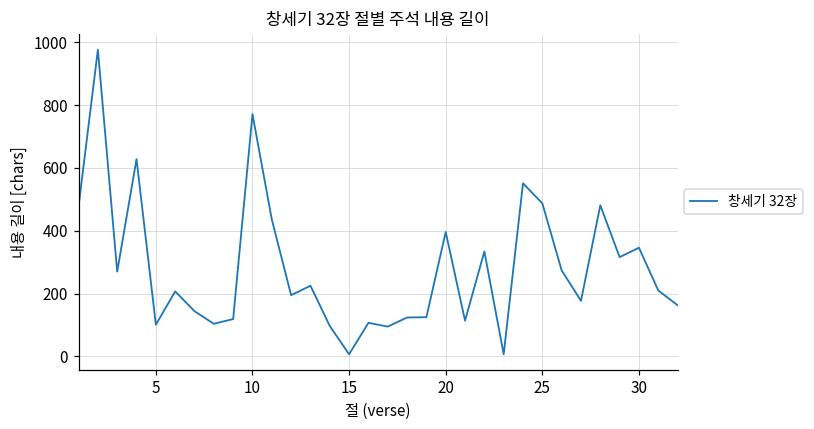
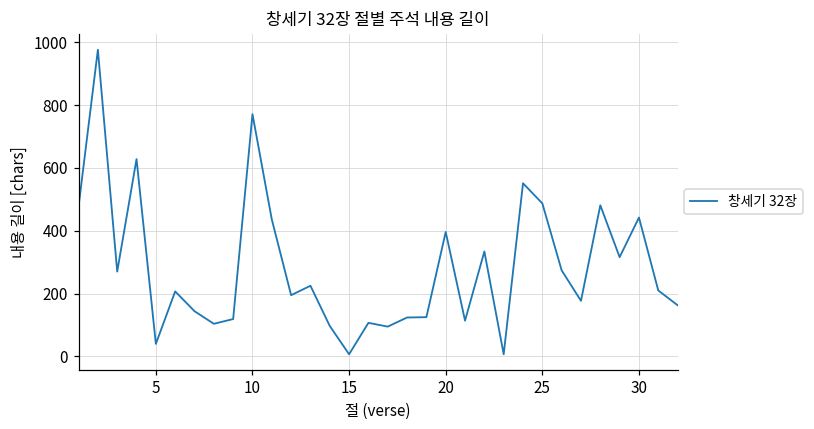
  {
-   "5": 100,
+   "5": 40,
    "10": 770,
    "15": 10,
    "20": 400,
    "25": 490,
-   "30": 350
+   "30": 440
  }
